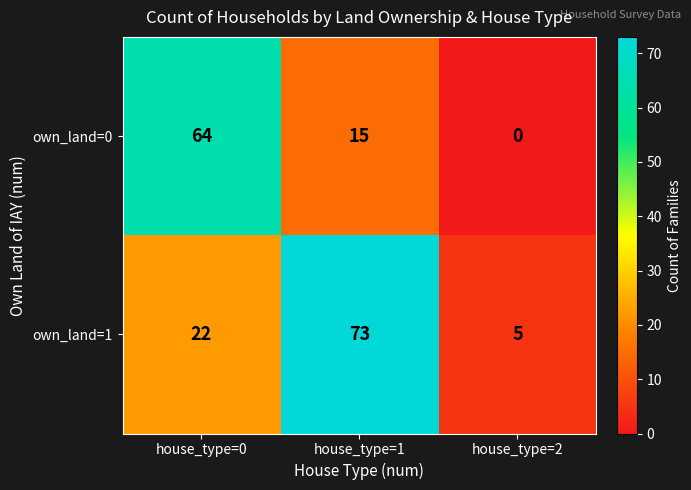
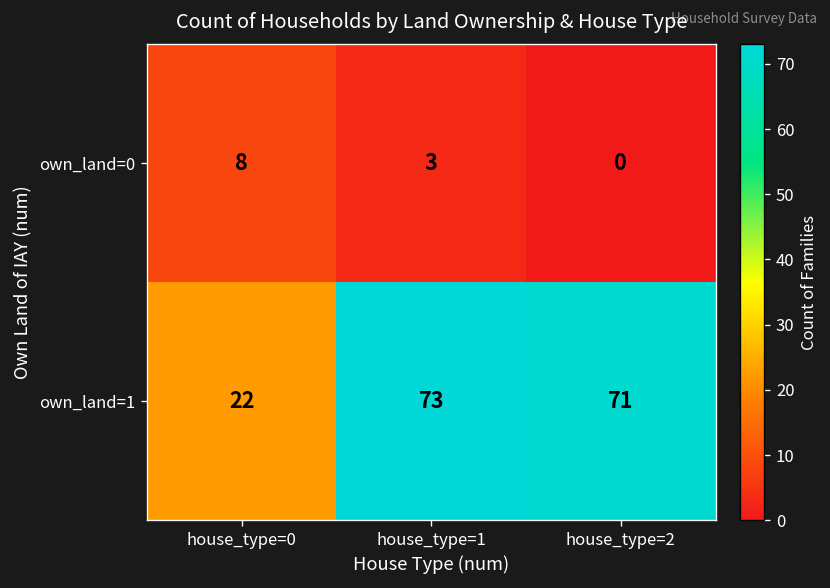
  {
    "own_land=0": {
-     "house_type=0": 64,
-     "house_type=1": 15,
+     "house_type=0": 8,
+     "house_type=1": 3,
      "house_type=2": 0
    },
    "own_land=1": {
      "house_type=0": 22,
      "house_type=1": 73,
-     "house_type=2": 5
+     "house_type=2": 71
    }
  }
